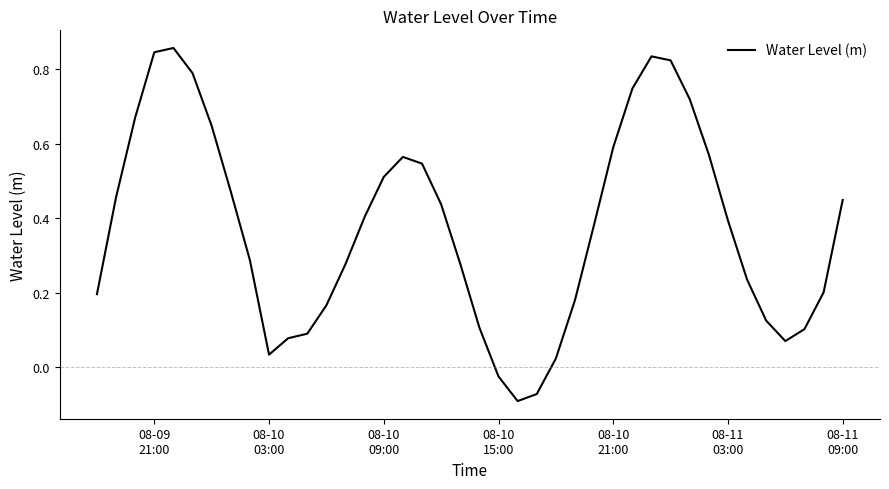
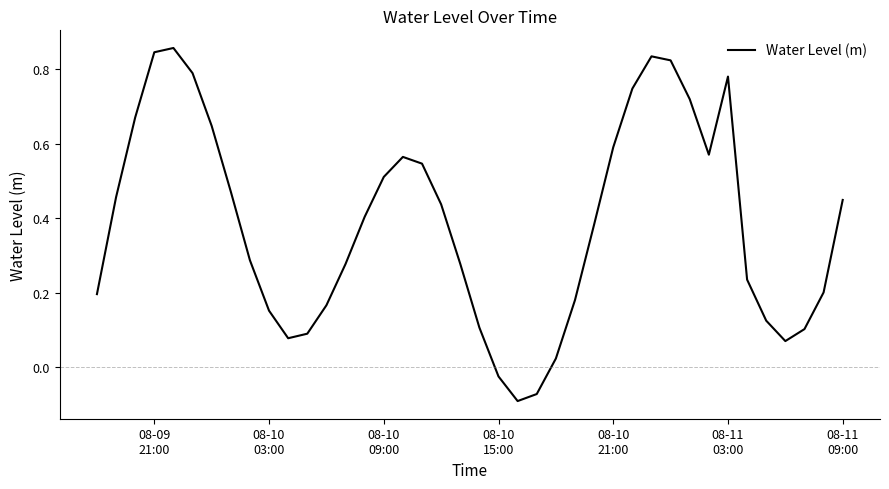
  {
    "08-09 21:00": 0.85,
-   "08-10 03:00": 0.03,
+   "08-10 03:00": 0.15,
    "08-10 09:00": 0.51,
    "08-10 15:00": -0.03,
    "08-10 21:00": 0.59,
-   "08-11 03:00": 0.39,
+   "08-11 03:00": 0.78,
    "08-11 09:00": 0.45
  }
